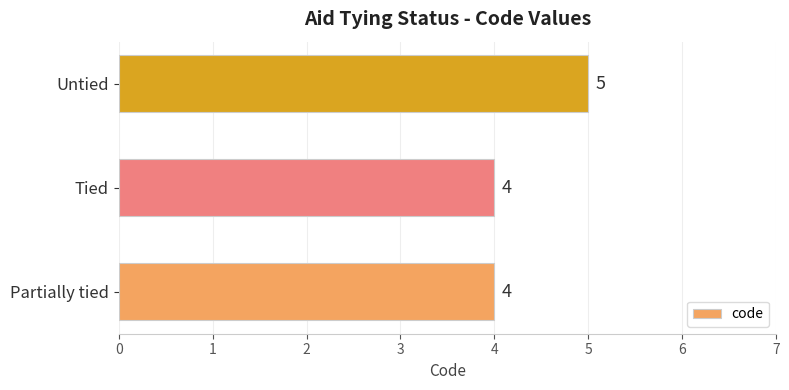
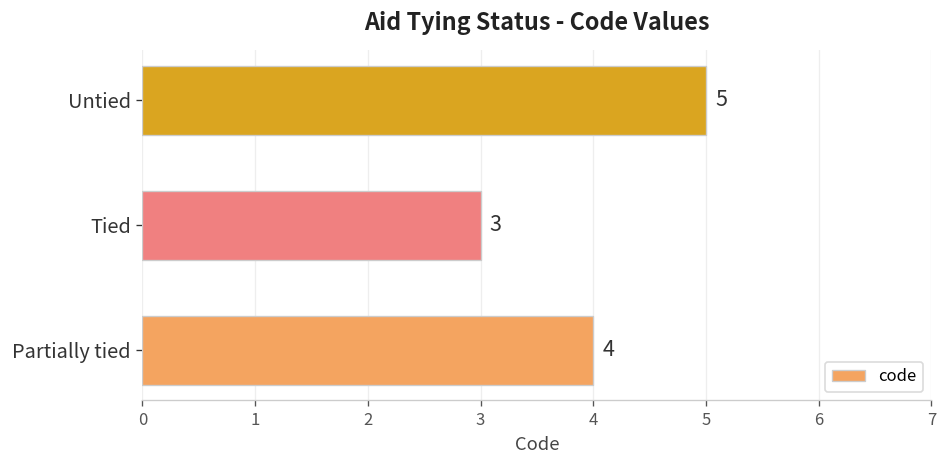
  {
    "Untied": 5,
-   "Tied": 4,
+   "Tied": 3,
    "Partially tied": 4
  }
